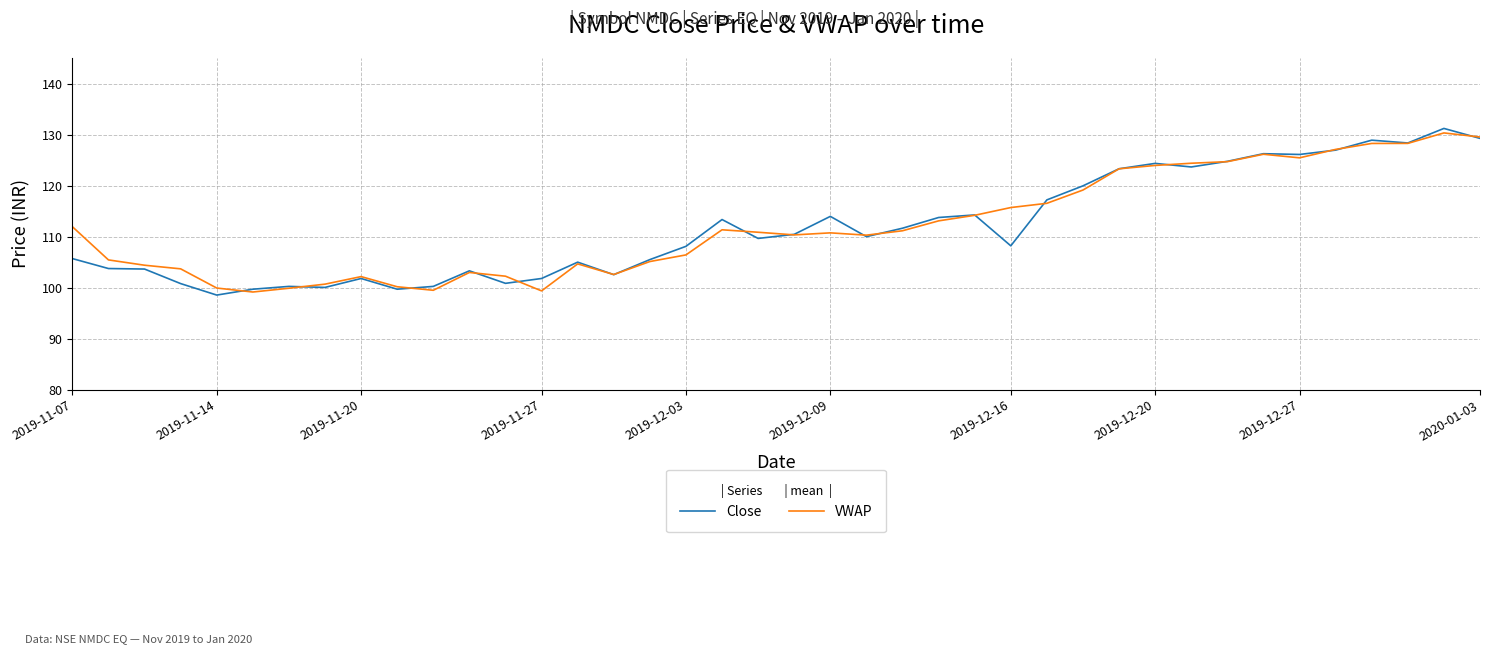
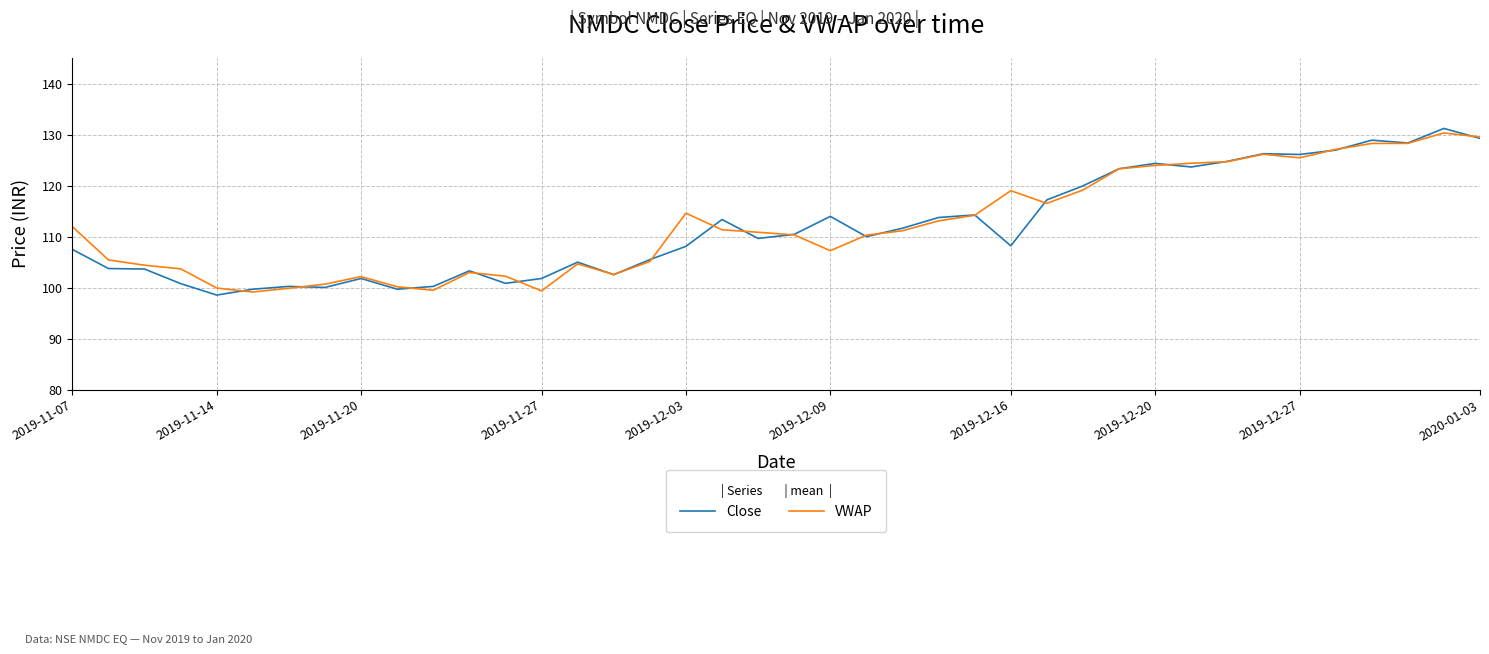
  {
    "Close": {
-     "2019-11-07": 106,
+     "2019-11-07": 108,
      "2019-11-14": 99,
      "2019-11-27": 102,
      "2019-12-03": 108,
      "2019-12-09": 114,
      "2019-12-16": 108,
      "2019-12-27": 126
    },
    "VWAP": {
      "2019-11-07": 112,
      "2019-11-14": 100,
      "2019-11-27": 99,
-     "2019-12-03": 106,
-     "2019-12-09": 111,
-     "2019-12-16": 116,
+     "2019-12-03": 115,
+     "2019-12-09": 107,
+     "2019-12-16": 119,
      "2019-12-27": 125
    }
  }
